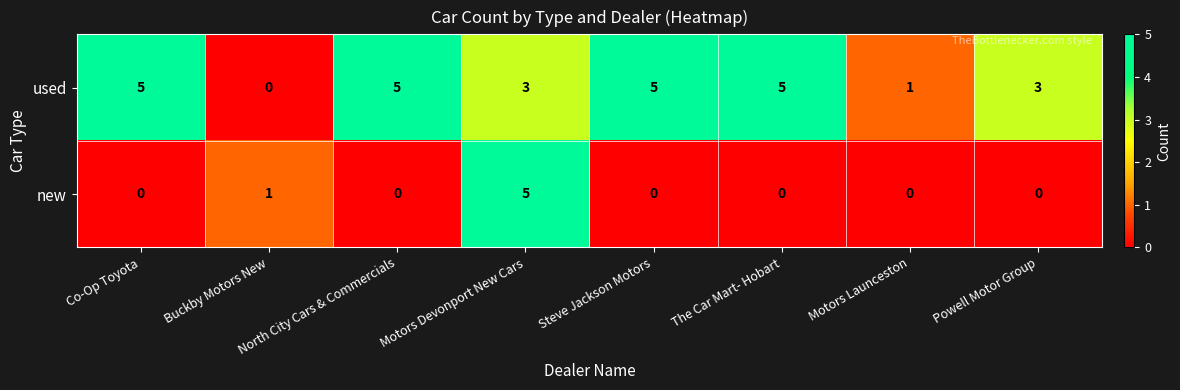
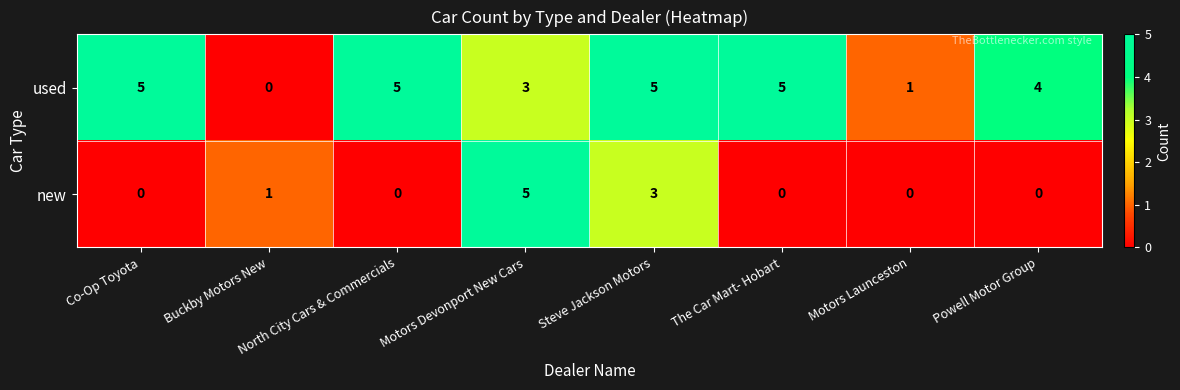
  {
    "used": {
      "Co-Op Toyota": 5,
      "Buckby Motors New": 0,
      "North City Cars & Commercials": 5,
      "Motors Devonport New Cars": 3,
      "Steve Jackson Motors": 5,
      "The Car Mart- Hobart": 5,
      "Motors Launceston": 1,
-     "Powell Motor Group": 3
+     "Powell Motor Group": 4
    },
    "new": {
      "Co-Op Toyota": 0,
      "Buckby Motors New": 1,
      "North City Cars & Commercials": 0,
      "Motors Devonport New Cars": 5,
-     "Steve Jackson Motors": 0,
+     "Steve Jackson Motors": 3,
      "The Car Mart- Hobart": 0,
      "Motors Launceston": 0,
      "Powell Motor Group": 0
    }
  }
